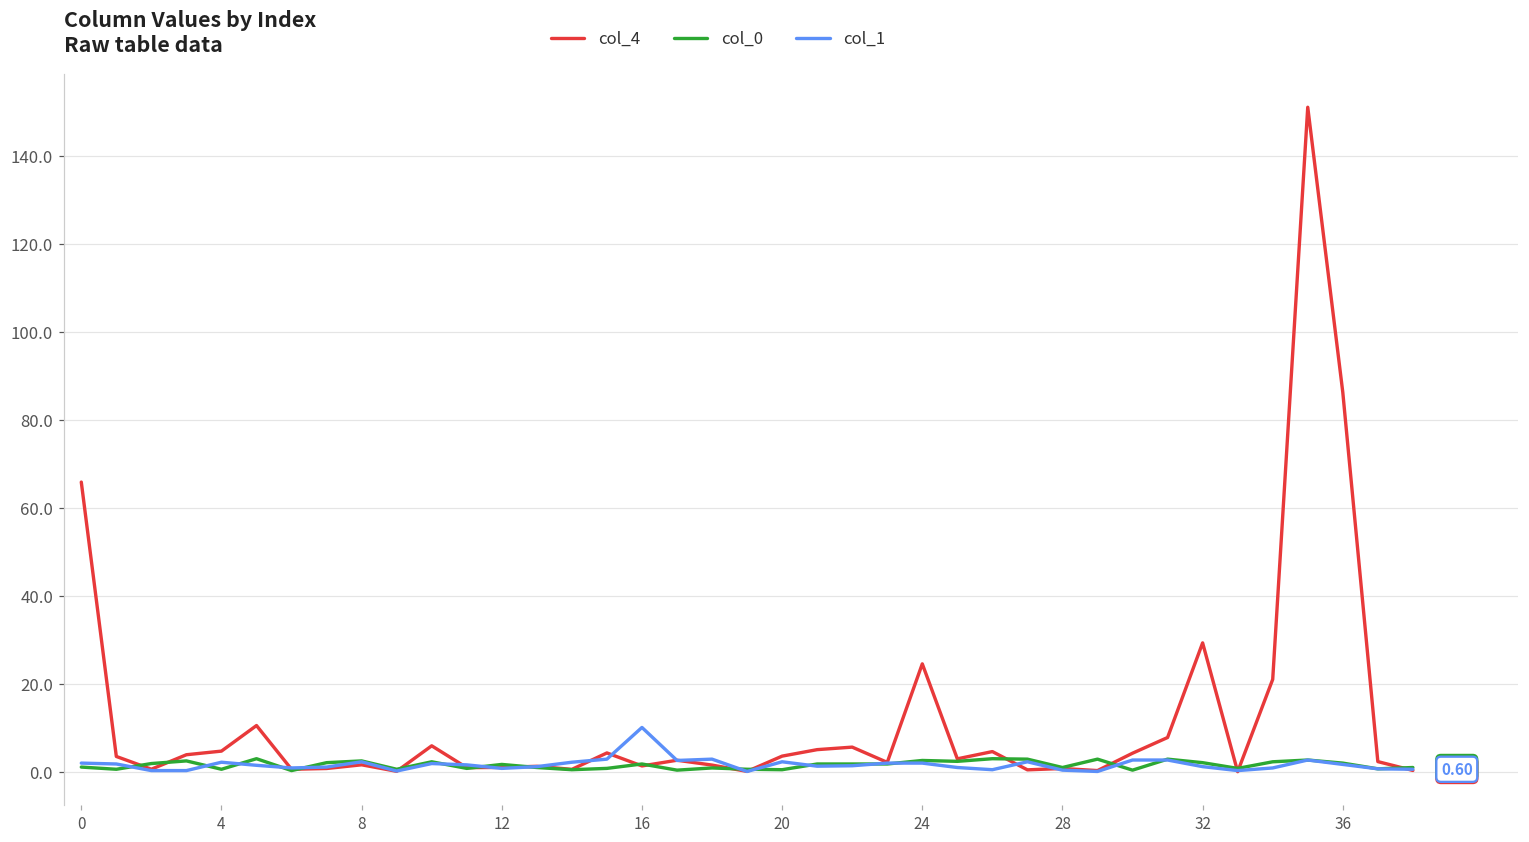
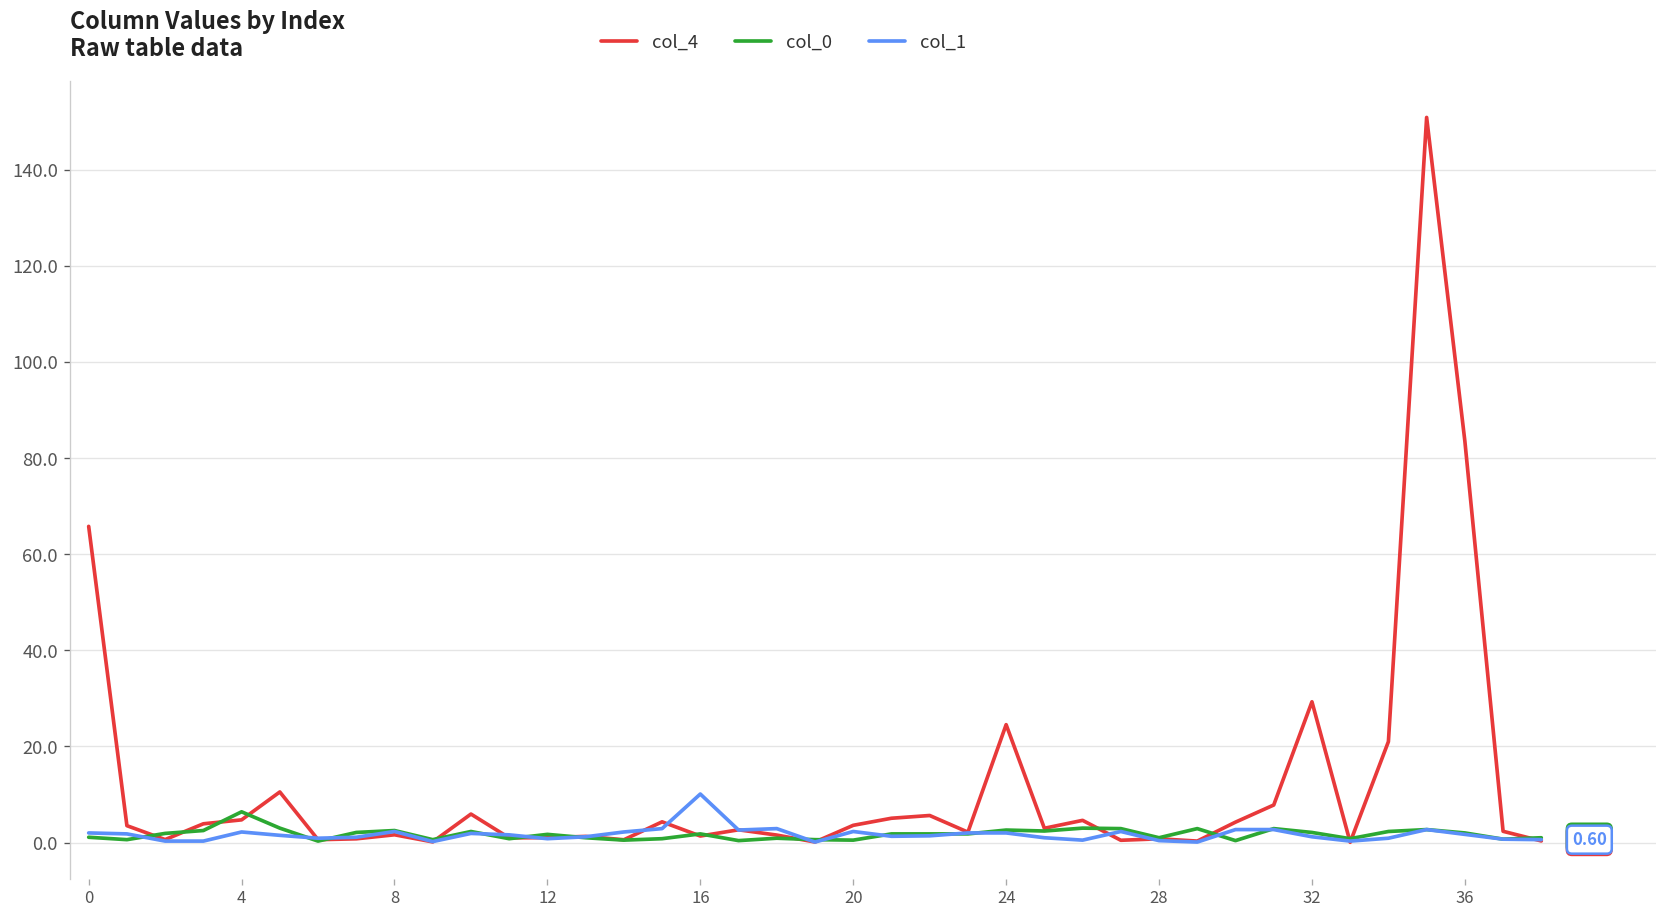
  {
    "col_4": {
      "0": 66,
      "4": 5,
      "8": 2,
      "20": 4,
      "24": 25,
      "32": 29,
-     "36": 86
+     "36": 84
    },
    "col_0": {
      "0": 1,
-     "4": 1,
+     "4": 6,
      "12": 2,
      "20": 1,
      "32": 2
    },
    "col_1": {
      "0": 2,
      "4": 2,
      "16": 10,
      "20": 2,
      "32": 1
    }
  }
